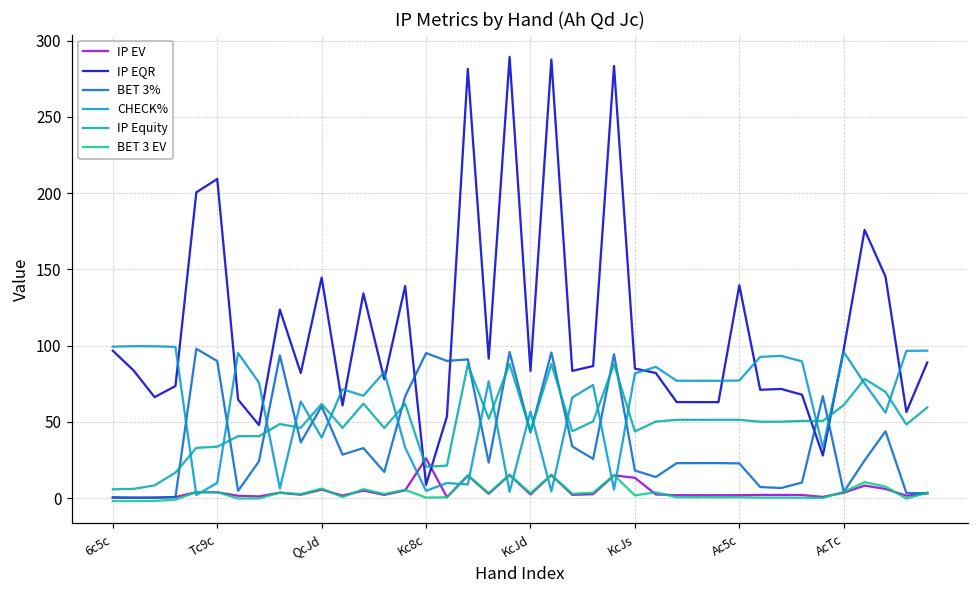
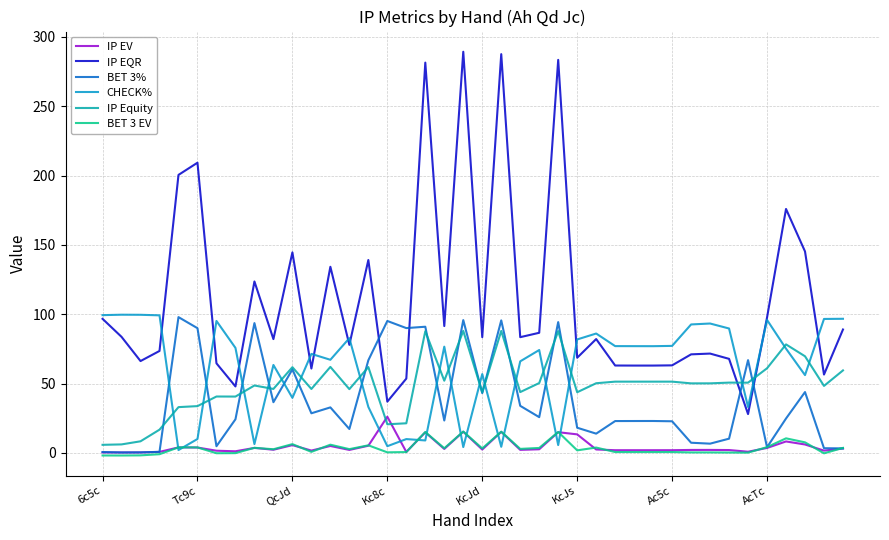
  {
    "IP EV": {
      "Kc8c": 26,
      "KcJs": 13
    },
    "IP EQR": {
      "6c5c": 97,
      "Tc9c": 209,
      "QcJd": 145,
-     "Kc8c": 9,
+     "Kc8c": 37,
      "KcJd": 83,
-     "KcJs": 85,
-     "Ac5c": 140
+     "KcJs": 69,
+     "Ac5c": 63
    }
  }
